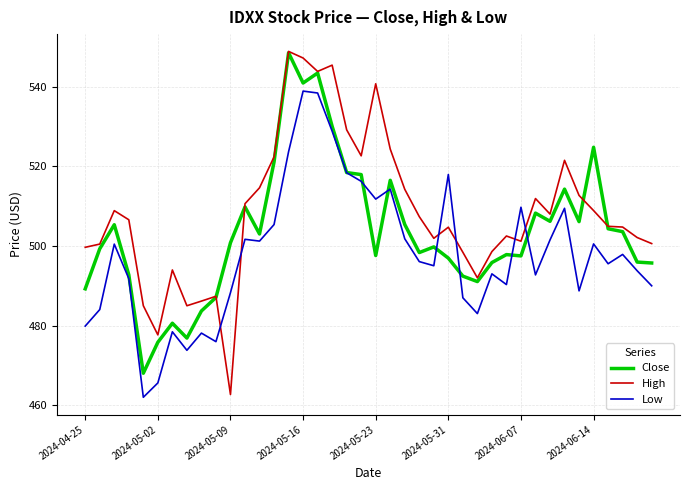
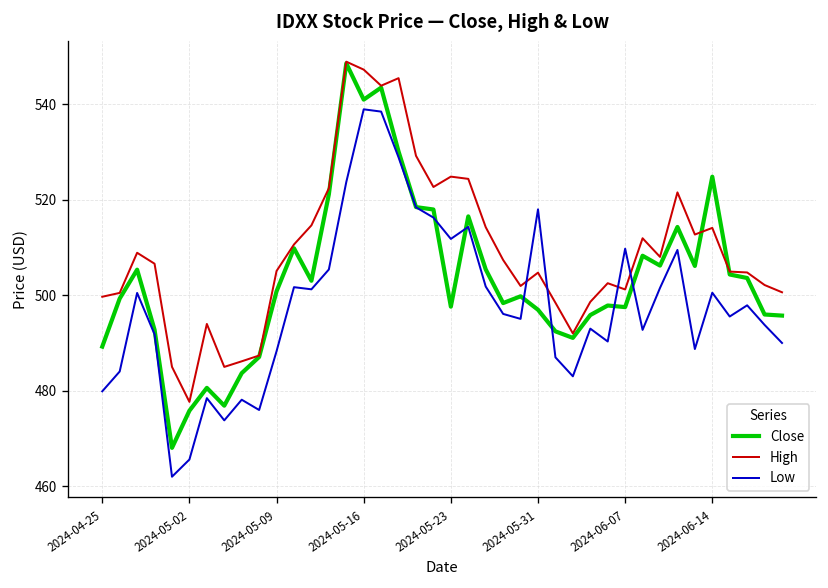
  {
    "Close": {
      "2024-04-25": 489,
      "2024-05-02": 476,
      "2024-05-09": 501,
      "2024-05-16": 541,
      "2024-05-23": 498,
      "2024-05-31": 497,
      "2024-06-07": 498,
      "2024-06-14": 525
    },
    "High": {
      "2024-04-25": 500,
      "2024-05-02": 478,
-     "2024-05-09": 463,
+     "2024-05-09": 505,
      "2024-05-16": 547,
-     "2024-05-23": 541,
+     "2024-05-23": 525,
      "2024-05-31": 505,
      "2024-06-07": 501,
-     "2024-06-14": 509
+     "2024-06-14": 514
    },
    "Low": {
      "2024-04-25": 480,
      "2024-05-02": 466,
      "2024-05-09": 488,
      "2024-05-16": 539,
      "2024-05-23": 512,
      "2024-05-31": 518,
      "2024-06-07": 510,
      "2024-06-14": 501
    }
  }
